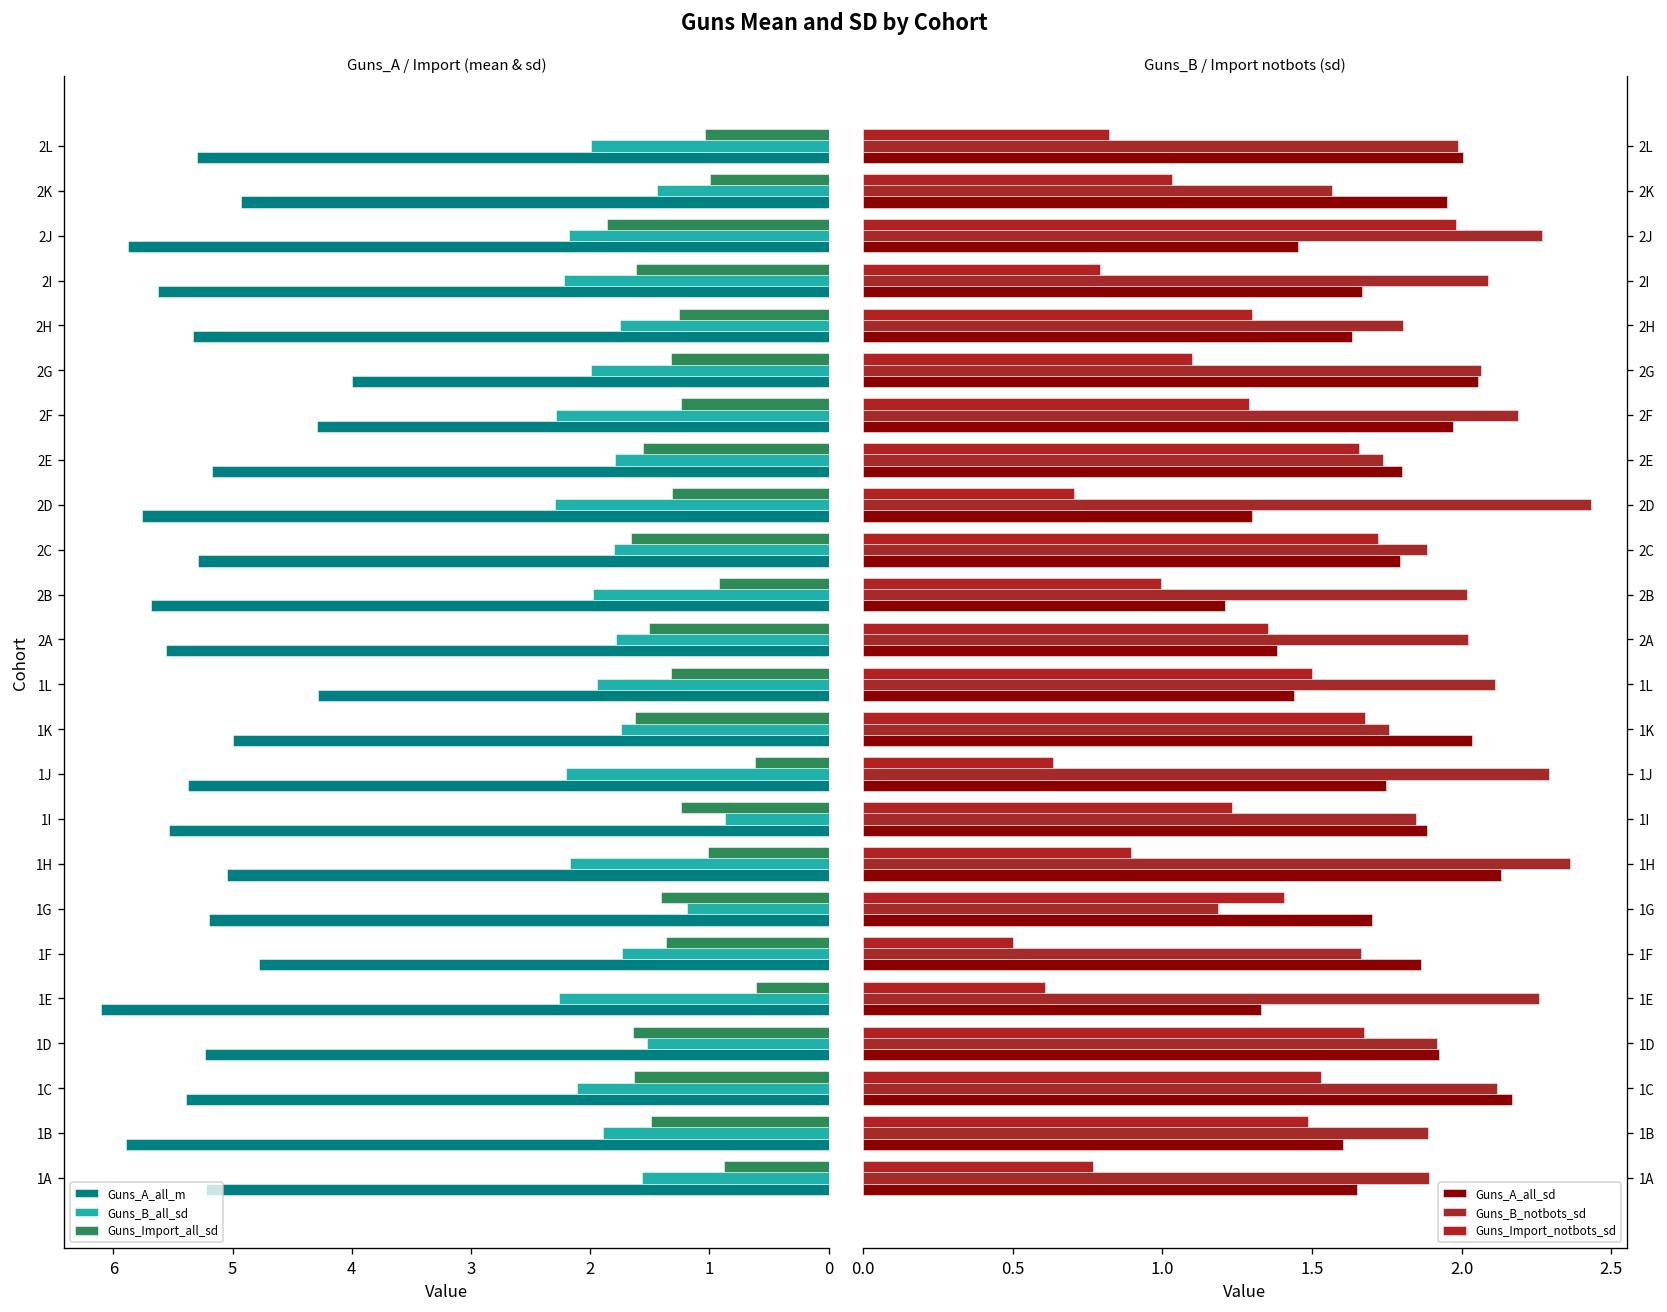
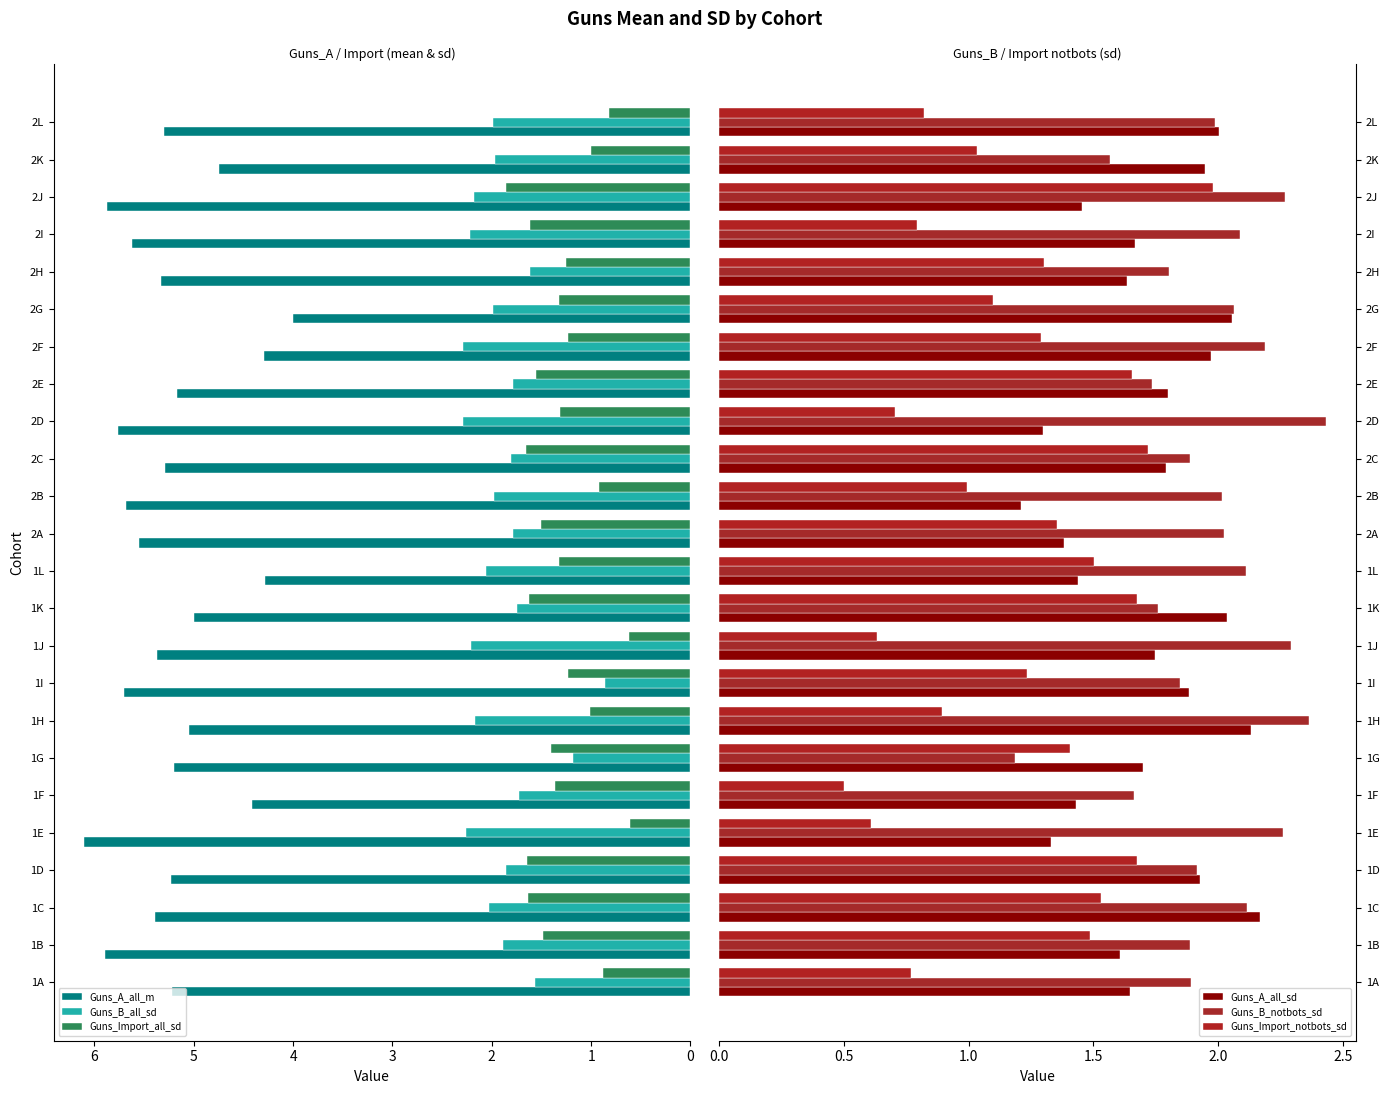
  {
    "Guns_A / Import (mean & sd)": {
      "Guns_A_all_m": {
        "2L": 5.3,
-       "2K": 4.9,
+       "2K": 4.8,
        "2J": 5.9,
        "2I": 5.6,
        "2H": 5.3,
        "2G": 4.0,
        "2F": 4.3,
        "2E": 5.2,
        "2D": 5.8,
        "2C": 5.3,
        "2B": 5.7,
        "2A": 5.6,
        "1L": 4.3,
        "1K": 5.0,
        "1J": 5.4,
-       "1I": 5.5,
+       "1I": 5.7,
        "1H": 5.0,
        "1G": 5.2,
-       "1F": 4.8,
+       "1F": 4.4,
        "1E": 6.1,
        "1D": 5.2,
        "1C": 5.4,
        "1B": 5.9
      },
      "Guns_B_all_sd": {
        "2L": 2.0,
-       "2K": 1.4,
+       "2K": 2.0,
        "2J": 2.2,
        "2I": 2.2,
-       "2H": 1.8,
+       "2H": 1.6,
        "2G": 2.0,
        "2F": 2.3,
        "2E": 1.8,
        "2D": 2.3,
        "2C": 1.8,
        "2B": 2.0,
        "2A": 1.8,
-       "1L": 1.9,
+       "1L": 2.1,
        "1K": 1.7,
        "1J": 2.2,
        "1I": 0.9,
        "1H": 2.2,
        "1G": 1.2,
        "1F": 1.7,
        "1E": 2.3,
-       "1D": 1.5,
-       "1C": 2.1,
+       "1D": 1.9,
+       "1C": 2.0,
        "1B": 1.9,
        "1A": 1.6
      },
      "Guns_Import_all_sd": {
-       "2L": 1.0,
+       "2L": 0.8,
        "2K": 1.0,
        "2J": 1.9,
        "2I": 1.6,
        "2H": 1.3,
        "2G": 1.3,
        "2F": 1.2,
        "2E": 1.6,
        "2D": 1.3,
        "2C": 1.7,
        "2B": 0.9,
        "2A": 1.5,
        "1L": 1.3,
        "1K": 1.6,
        "1J": 0.6,
        "1I": 1.2,
        "1H": 1.0,
        "1G": 1.4,
        "1F": 1.4,
        "1E": 0.6,
        "1D": 1.6,
        "1C": 1.6,
        "1B": 1.5,
        "1A": 0.9
      }
    },
    "Guns_B / Import notbots (sd)": {
      "Guns_A_all_sd": {
        "2L": 2.00,
        "2K": 1.95,
        "2J": 1.45,
        "2I": 1.67,
        "2H": 1.63,
        "2G": 2.06,
        "2F": 1.97,
        "2E": 1.80,
        "2D": 1.30,
        "2C": 1.79,
        "2B": 1.21,
        "2A": 1.38,
        "1L": 1.44,
        "1K": 2.04,
        "1J": 1.75,
        "1I": 1.88,
        "1H": 2.13,
        "1G": 1.70,
-       "1F": 1.86,
+       "1F": 1.43,
        "1E": 1.33,
        "1D": 1.93,
        "1C": 2.17,
        "1B": 1.61,
        "1A": 1.65
      }
    }
  }
